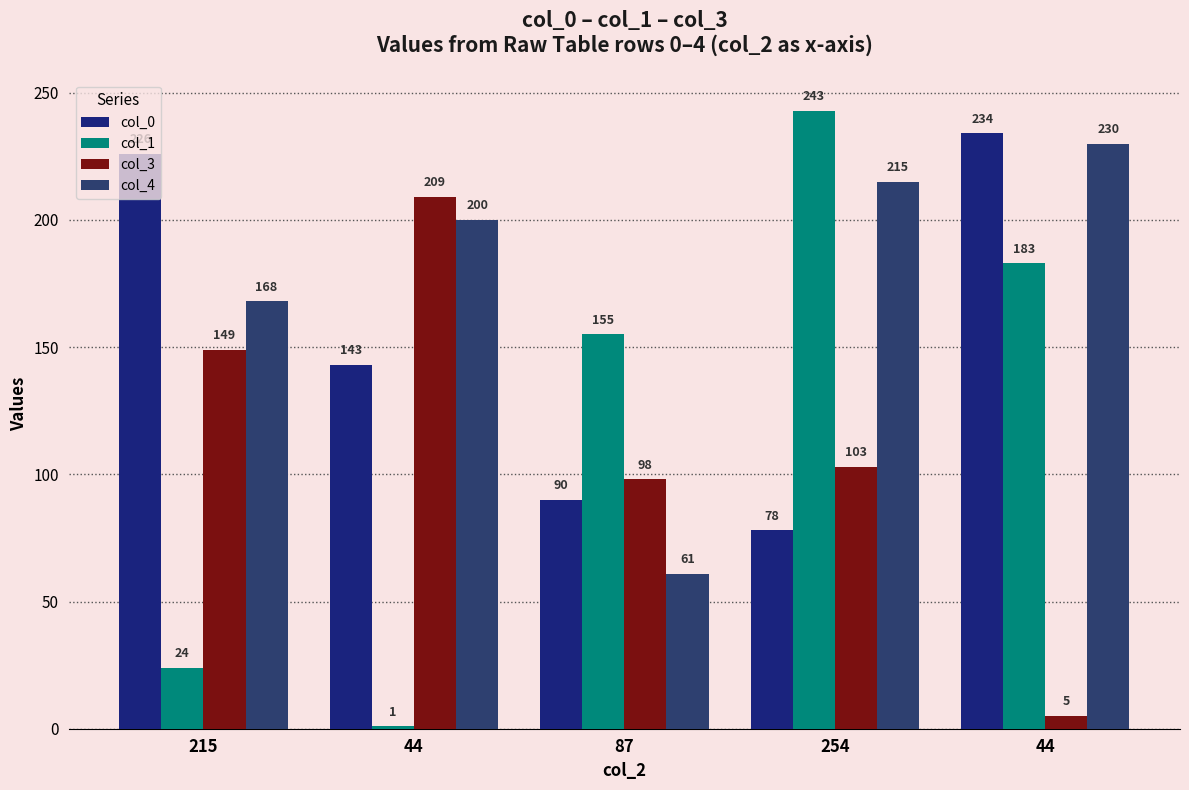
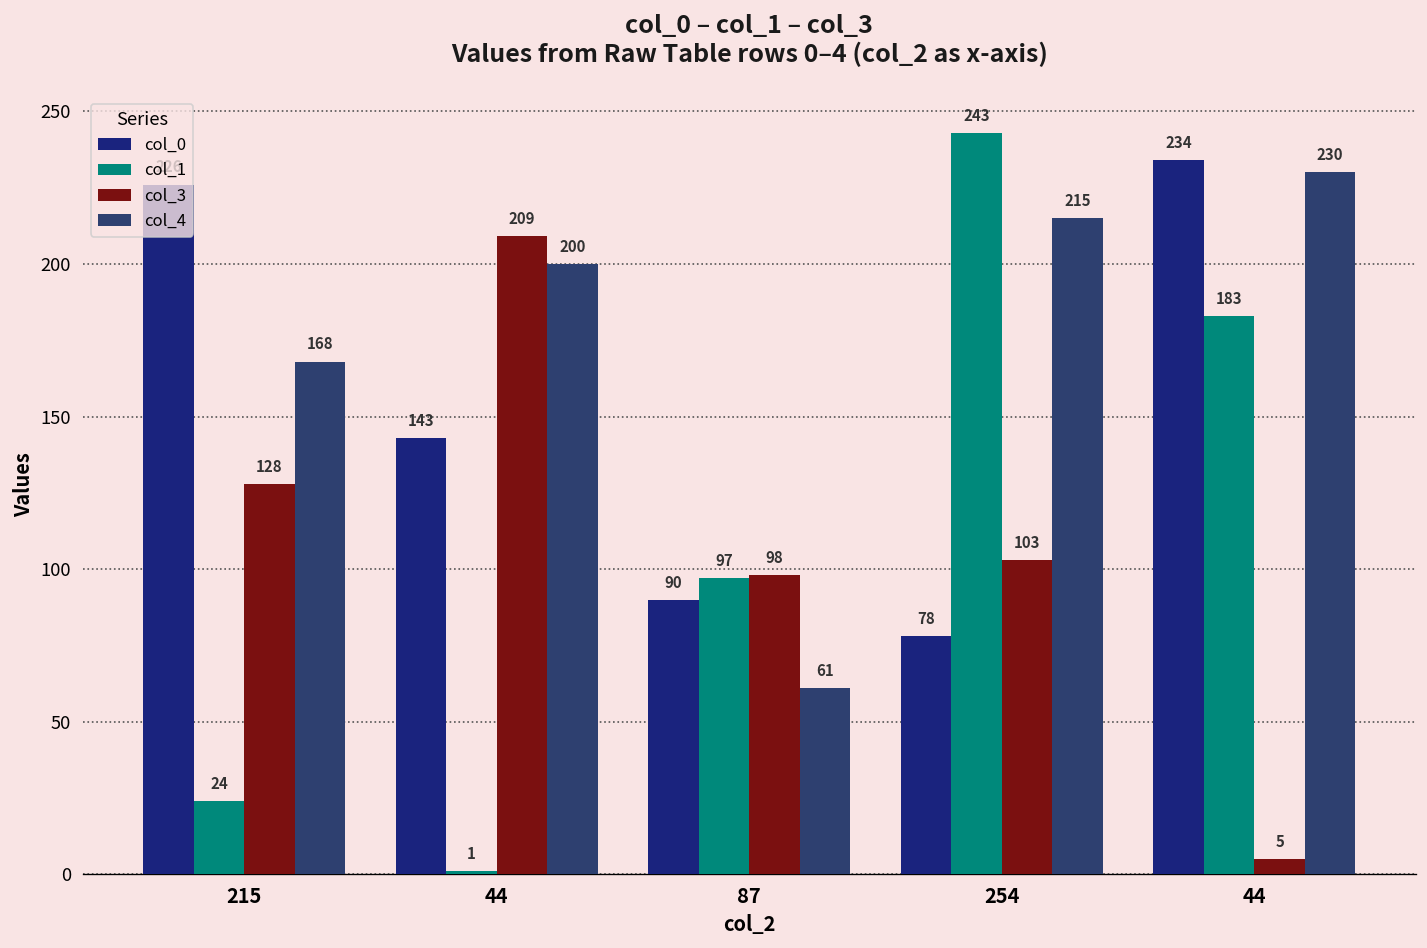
  {
    "col_1": {
      "215": 24,
-     "87": 155,
+     "87": 97,
      "254": 243
    },
    "col_3": {
-     "215": 149,
+     "215": 128,
      "87": 98,
      "254": 103
    }
  }
